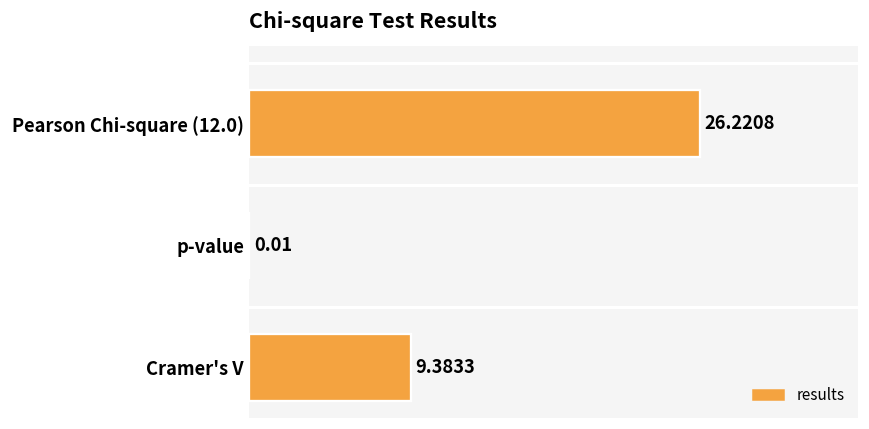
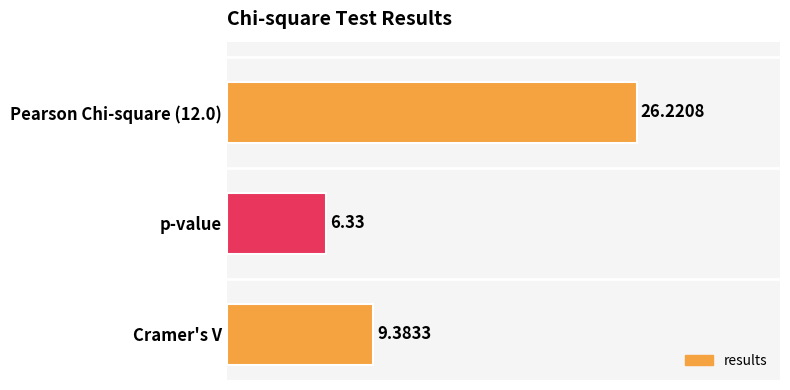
  {
    "Pearson Chi-square (12.0)": 26.2208,
-   "p-value": 0.01,
+   "p-value": 6.33,
    "Cramer's V": 9.3833
  }
